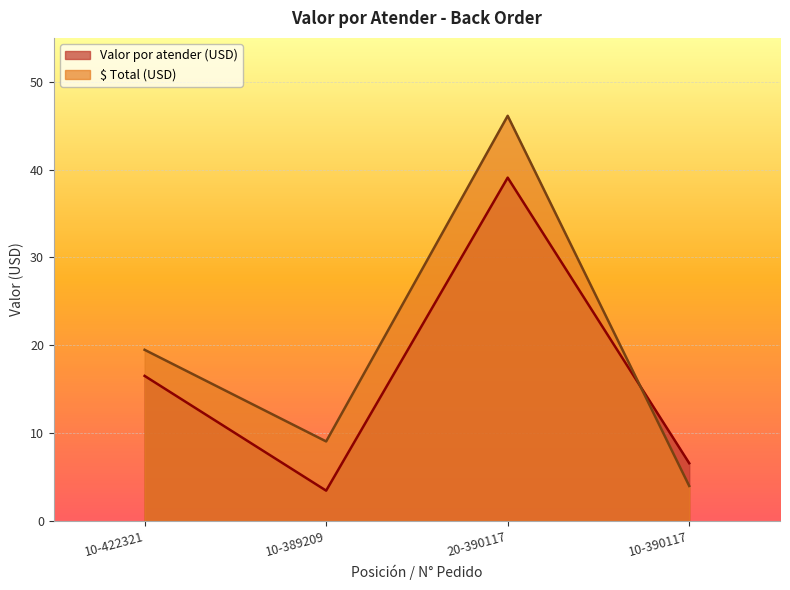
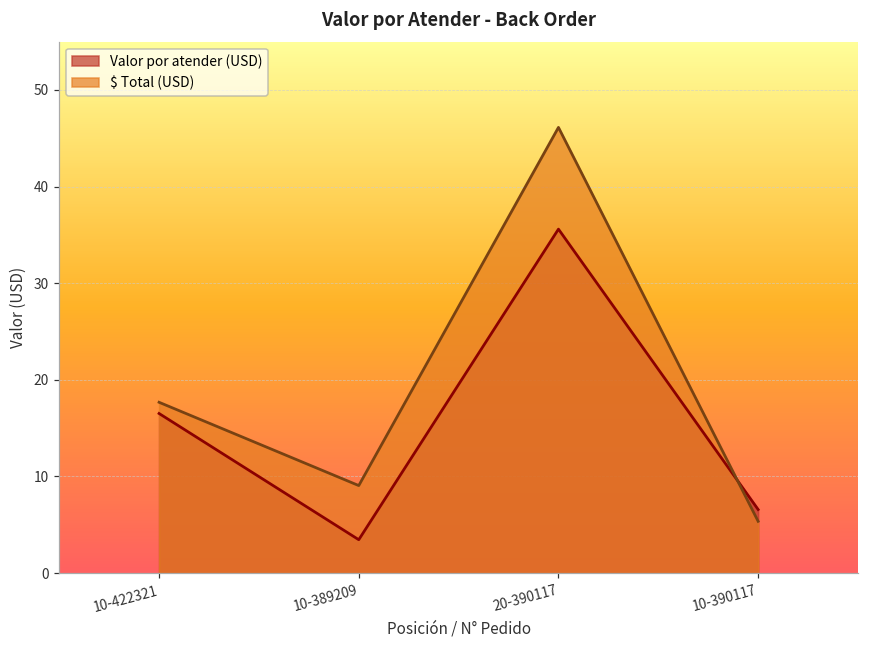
  {
    "Valor por atender (USD)": {
      "10-422321": 17,
      "10-389209": 3,
-     "20-390117": 39,
+     "20-390117": 36,
      "10-390117": 7
    },
    "$ Total (USD)": {
-     "10-422321": 19,
+     "10-422321": 18,
      "10-389209": 9,
      "20-390117": 46,
-     "10-390117": 4
+     "10-390117": 5
    }
  }
